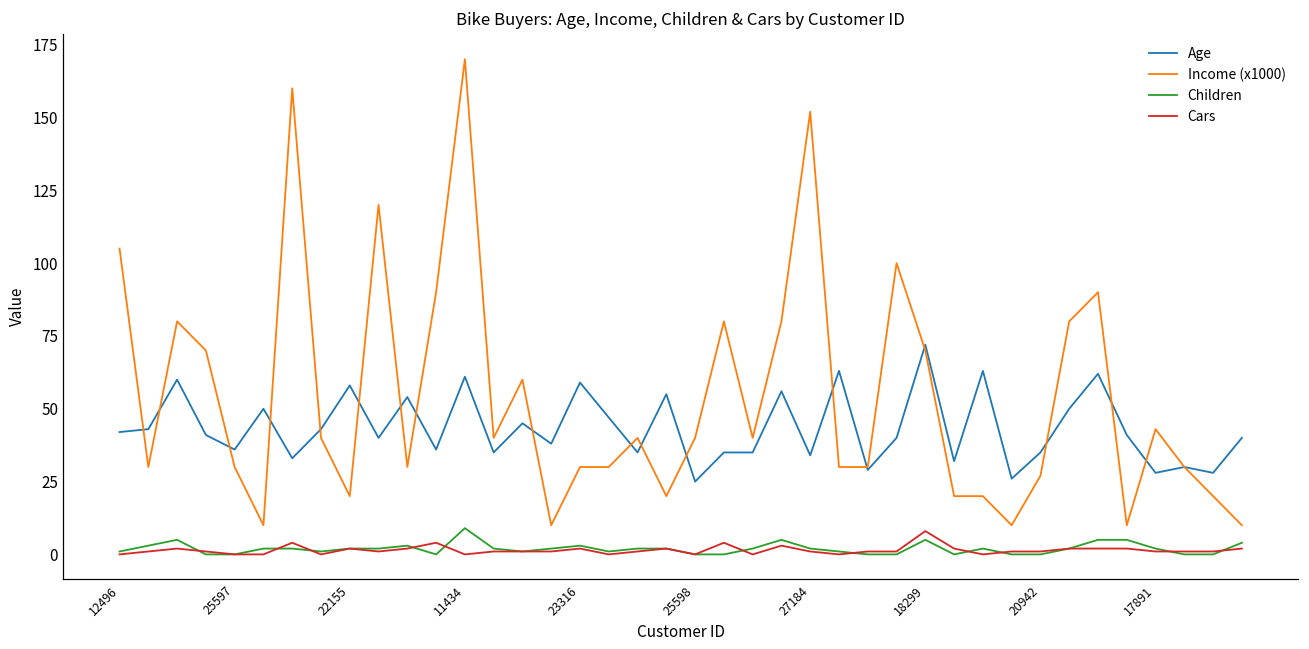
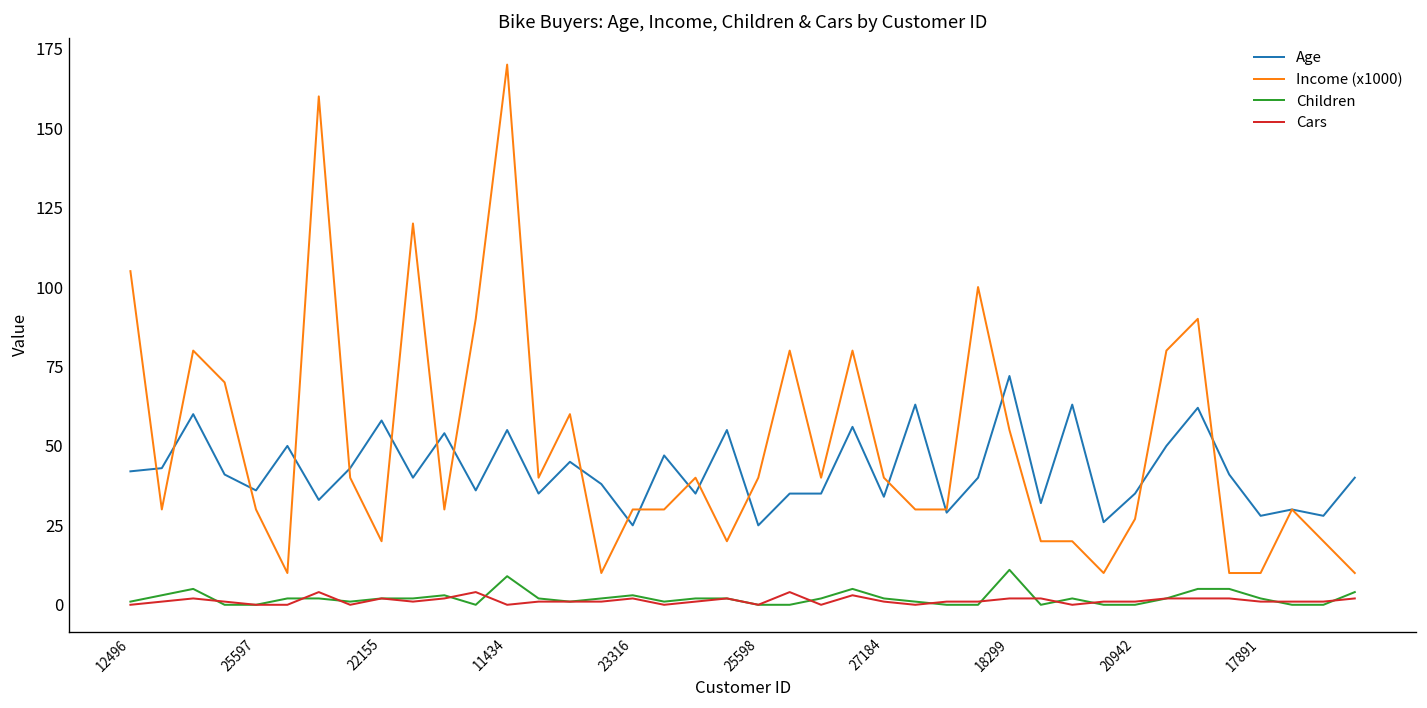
  {
    "Age": {
      "12496": 42,
      "25597": 36,
      "22155": 58,
-     "11434": 61,
-     "23316": 59,
+     "11434": 55,
+     "23316": 25,
      "25598": 25,
      "27184": 34,
      "18299": 72,
      "20942": 35,
      "17891": 28
    },
    "Income (x1000)": {
      "12496": 105,
      "25597": 30,
      "22155": 20,
      "11434": 170,
      "23316": 30,
      "25598": 40,
-     "27184": 152,
-     "18299": 70,
+     "27184": 40,
+     "18299": 55,
      "20942": 27,
-     "17891": 43
+     "17891": 10
    },
    "Children": {
      "12496": 1,
      "11434": 9,
      "23316": 3,
      "27184": 2,
-     "18299": 5,
+     "18299": 11,
      "20942": 0,
      "17891": 2
    },
    "Cars": {
      "12496": 0,
      "11434": 0,
      "23316": 2,
      "27184": 1,
-     "18299": 8,
+     "18299": 2,
      "20942": 1,
      "17891": 1
    }
  }
